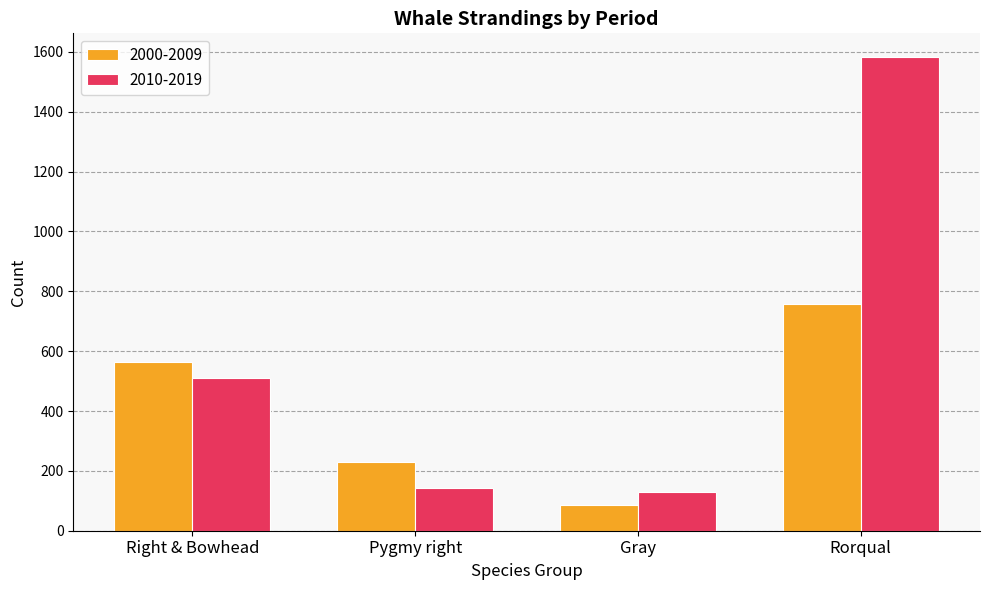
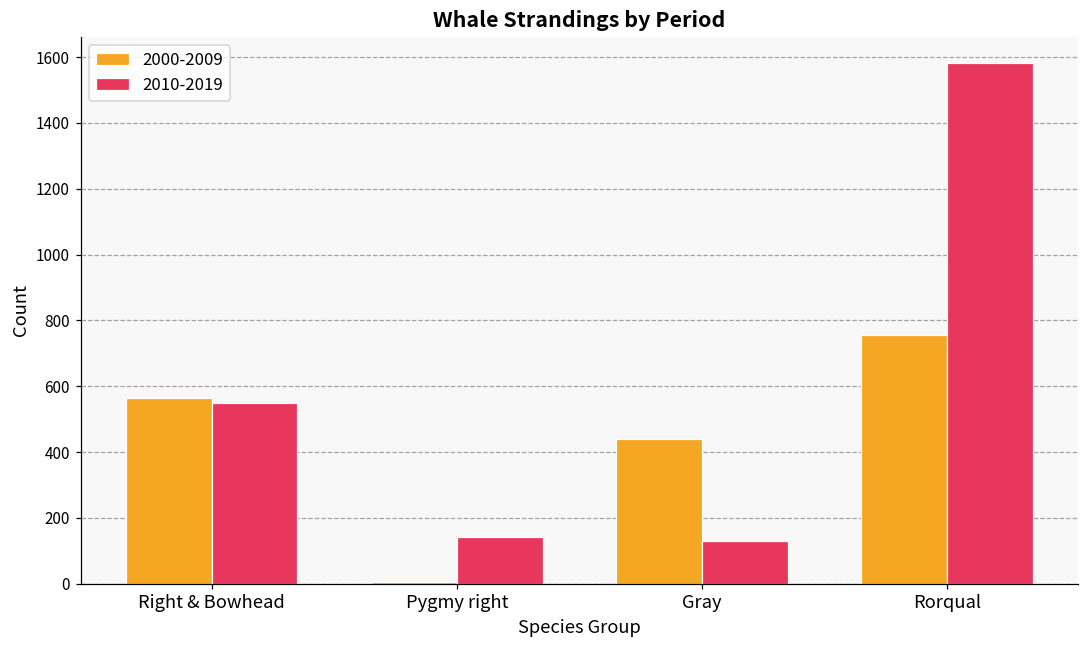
  {
    "2000-2009": {
      "Right & Bowhead": 560,
-     "Pygmy right": 230,
-     "Gray": 90,
+     "Pygmy right": 0,
+     "Gray": 440,
      "Rorqual": 760
    },
    "2010-2019": {
-     "Right & Bowhead": 510,
+     "Right & Bowhead": 550,
      "Pygmy right": 140,
      "Gray": 130,
      "Rorqual": 1580
    }
  }
